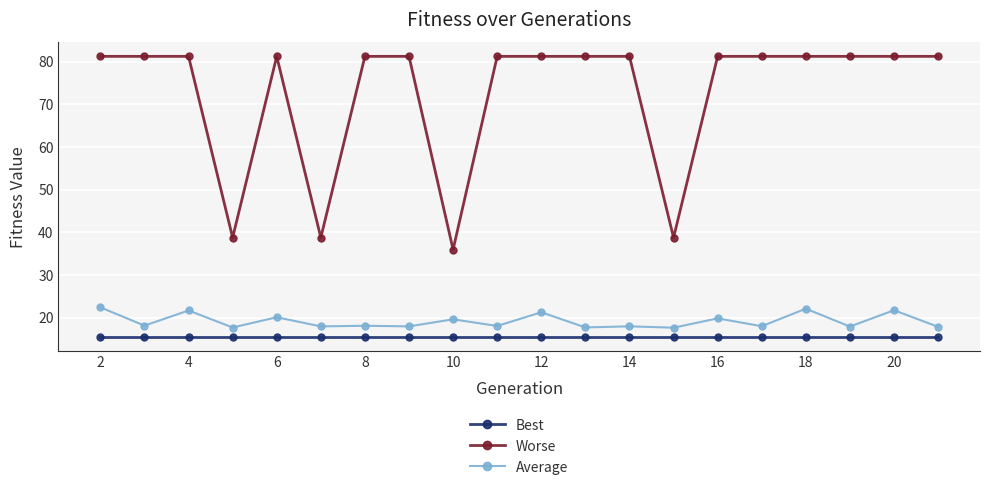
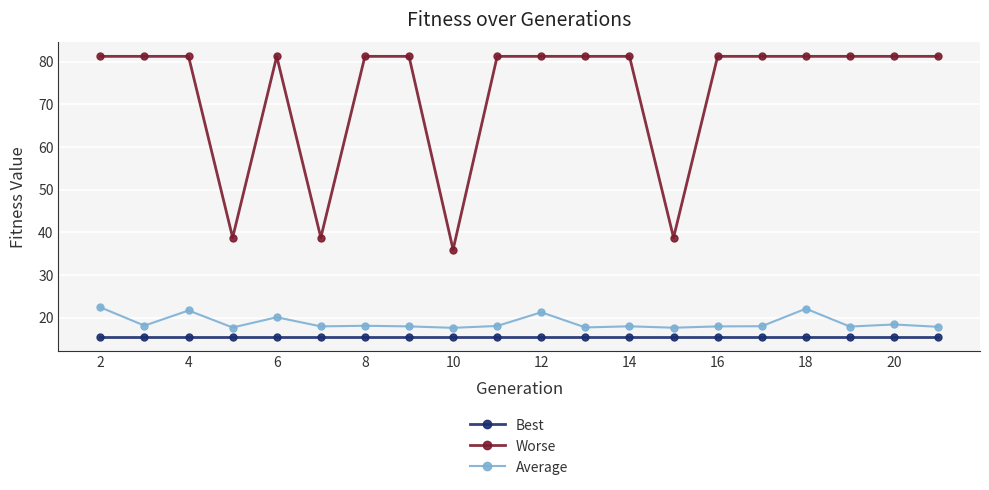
  {
    "Best": {
      "2": 16,
      "4": 16,
      "6": 16,
      "8": 16,
      "10": 16,
      "12": 16,
      "14": 16,
      "16": 16,
      "18": 16,
      "20": 16
    },
    "Worse": {
      "2": 81,
      "4": 81,
      "6": 81,
      "8": 81,
      "10": 36,
      "12": 81,
      "14": 81,
      "16": 81,
      "18": 81,
      "20": 81
    },
    "Average": {
      "2": 22,
      "4": 22,
      "6": 20,
      "8": 18,
-     "10": 20,
+     "10": 18,
      "12": 21,
      "14": 18,
-     "16": 20,
+     "16": 18,
      "18": 22,
-     "20": 22
+     "20": 18
    }
  }
